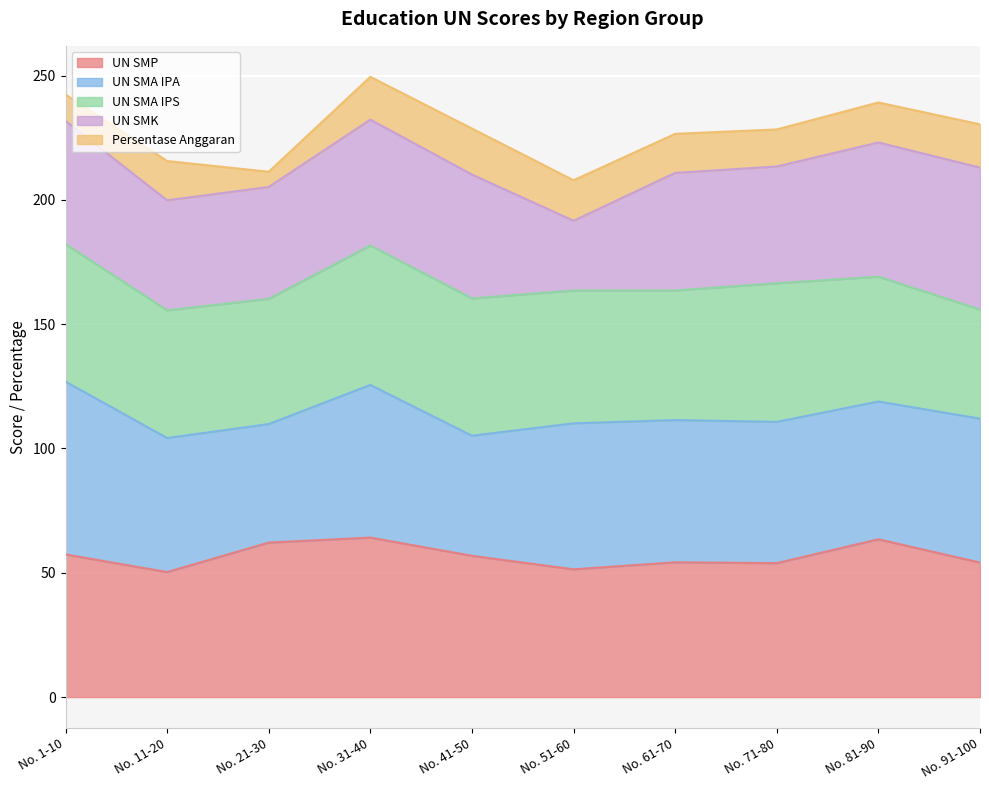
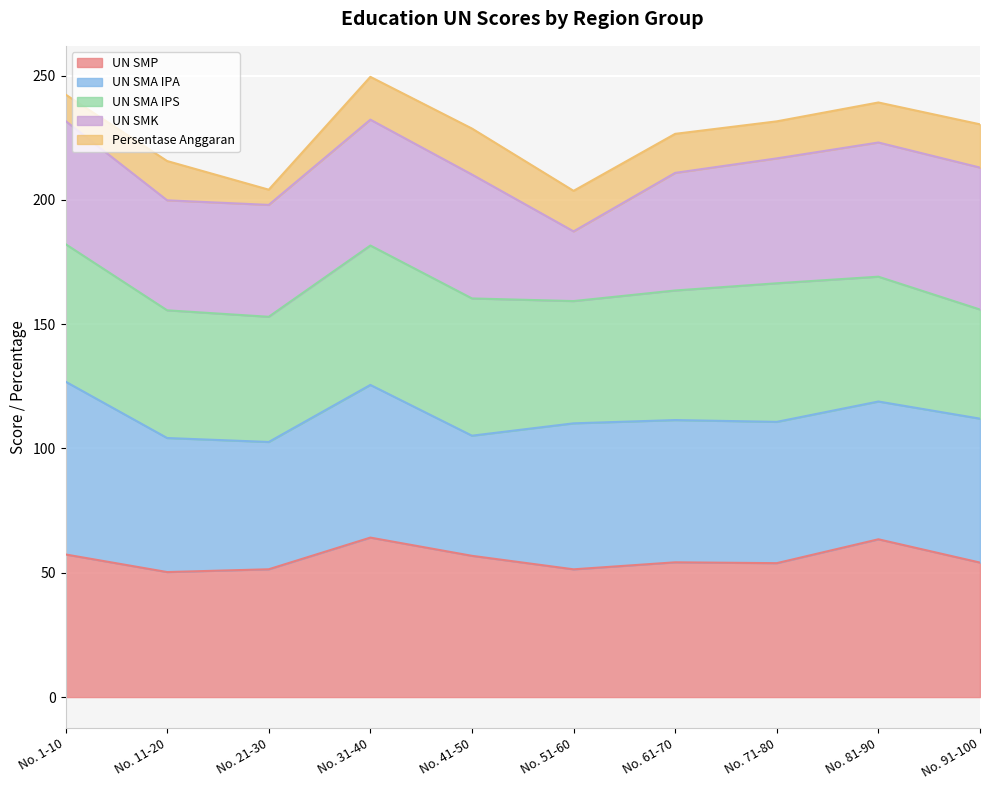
  {
    "UN SMP": {
      "No. 1-10": 57,
      "No. 11-20": 50,
-     "No. 21-30": 62,
+     "No. 21-30": 51,
      "No. 31-40": 64,
      "No. 41-50": 57,
      "No. 51-60": 51,
      "No. 61-70": 54,
      "No. 71-80": 54,
      "No. 81-90": 63,
      "No. 91-100": 54
    },
    "UN SMA IPA": {
      "No. 1-10": 70,
      "No. 11-20": 54,
-     "No. 21-30": 48,
+     "No. 21-30": 51,
      "No. 31-40": 61,
      "No. 41-50": 48,
      "No. 51-60": 59,
      "No. 61-70": 57,
      "No. 71-80": 57,
      "No. 81-90": 55,
      "No. 91-100": 58
    },
    "UN SMA IPS": {
      "No. 1-10": 55,
      "No. 11-20": 51,
      "No. 21-30": 50,
      "No. 31-40": 56,
      "No. 41-50": 55,
-     "No. 51-60": 53,
+     "No. 51-60": 49,
      "No. 61-70": 52,
      "No. 71-80": 56,
      "No. 81-90": 50,
      "No. 91-100": 44
    },
    "UN SMK": {
      "No. 1-10": 50,
      "No. 11-20": 44,
      "No. 21-30": 45,
      "No. 31-40": 51,
      "No. 41-50": 50,
      "No. 51-60": 28,
      "No. 61-70": 47,
-     "No. 71-80": 47,
+     "No. 71-80": 50,
      "No. 81-90": 54,
      "No. 91-100": 57
    },
    "Persentase Anggaran": {
      "No. 1-10": 11,
      "No. 11-20": 16,
      "No. 21-30": 6,
      "No. 31-40": 17,
      "No. 41-50": 19,
      "No. 51-60": 16,
      "No. 61-70": 16,
      "No. 71-80": 15,
      "No. 81-90": 16,
      "No. 91-100": 17
    }
  }
